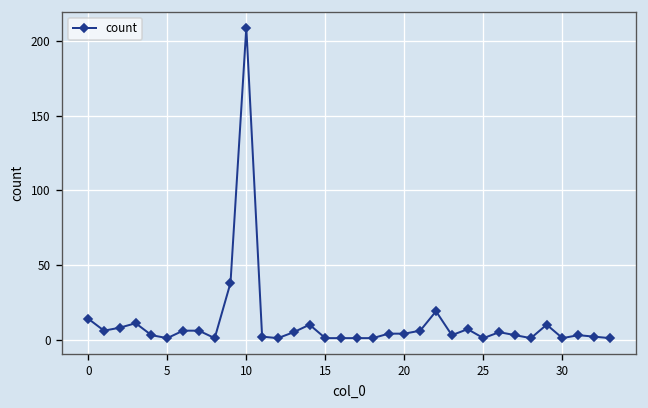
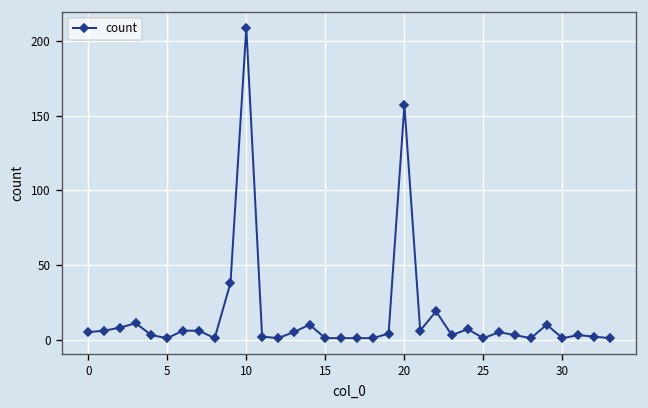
  {
-   "0": 14,
+   "0": 5,
    "5": 1,
    "10": 209,
    "15": 1,
-   "20": 4,
+   "20": 157,
    "25": 1,
    "30": 1
  }
